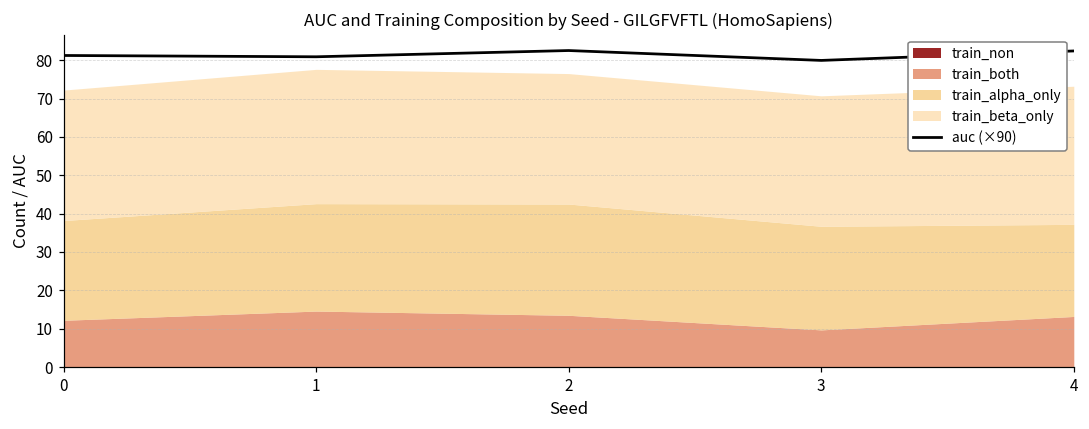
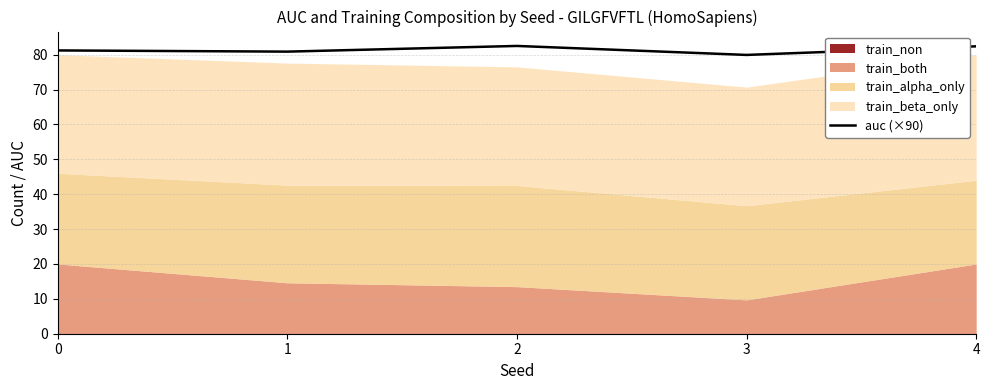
  {
    "auc (×90)": {
      "0": 81,
      "1": 81,
      "2": 83,
      "3": 80,
      "4": 82
    },
    "train_non": {
      "0": 0,
      "1": 0,
      "2": 0,
      "3": 0,
      "4": 0
    },
    "train_both": {
-     "0": 12,
+     "0": 20,
      "1": 15,
      "2": 14,
      "3": 10,
-     "4": 13
+     "4": 20
    }
  }
